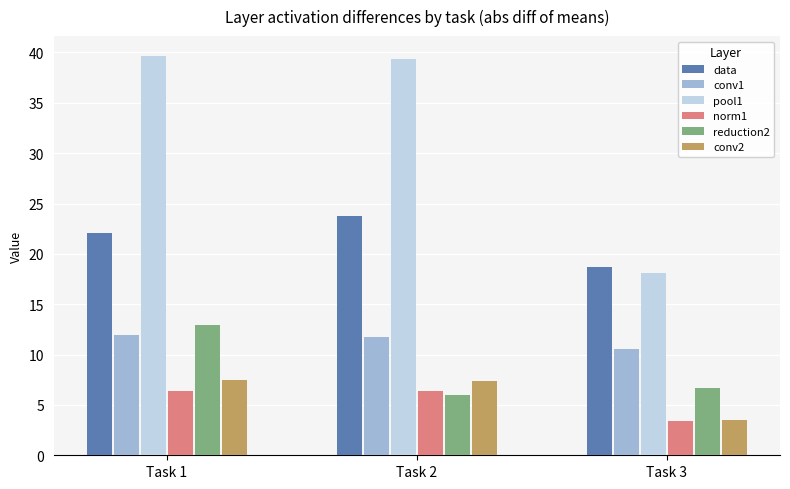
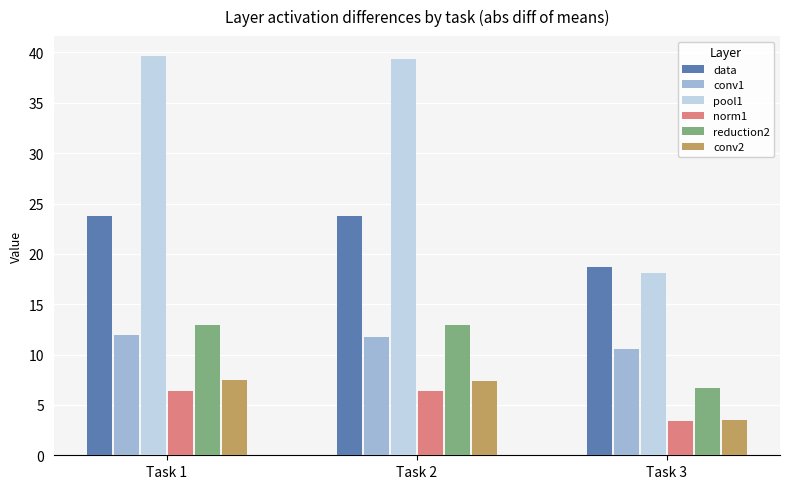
  {
    "data": {
-     "Task 1": 22.0,
+     "Task 1": 23.7,
      "Task 2": 23.7,
      "Task 3": 18.7
    },
    "reduction2": {
      "Task 1": 13.0,
-     "Task 2": 6.0,
+     "Task 2": 13.0,
      "Task 3": 6.7
    }
  }
